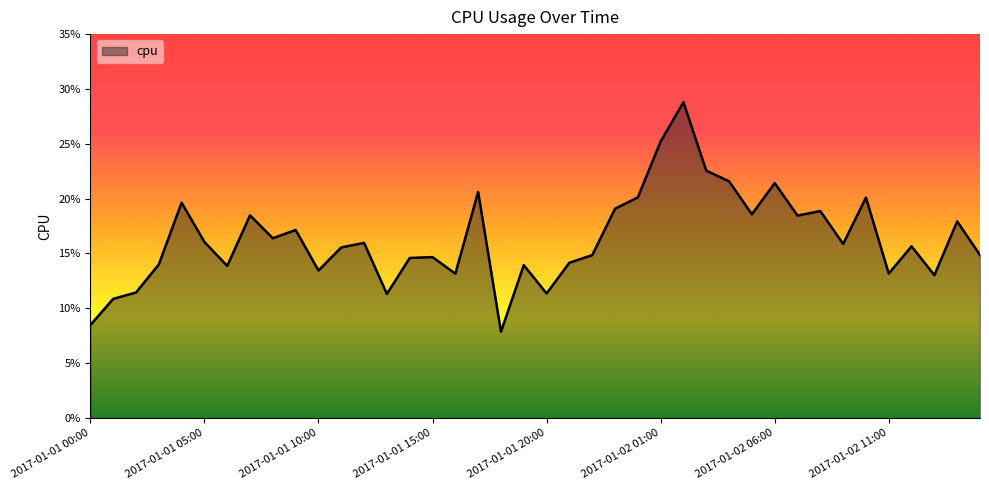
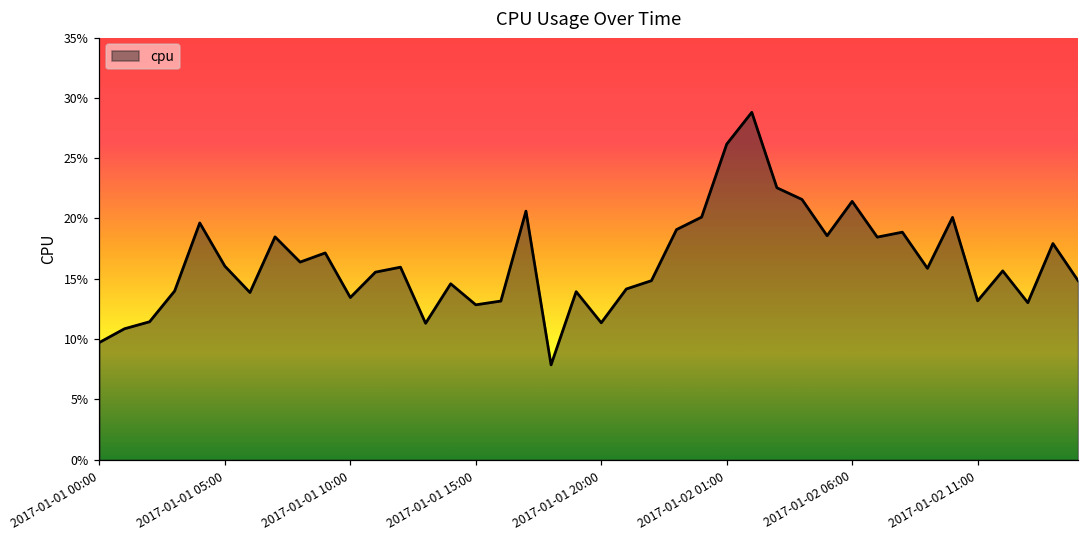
  {
-   "2017-01-01 00:00": "8.5%",
+   "2017-01-01 00:00": "9.7%",
    "2017-01-01 05:00": "16.1%",
    "2017-01-01 10:00": "13.5%",
-   "2017-01-01 15:00": "14.7%",
+   "2017-01-01 15:00": "12.8%",
    "2017-01-01 20:00": "11.4%",
-   "2017-01-02 01:00": "25.2%",
+   "2017-01-02 01:00": "26.2%",
    "2017-01-02 06:00": "21.4%",
    "2017-01-02 11:00": "13.2%"
  }
